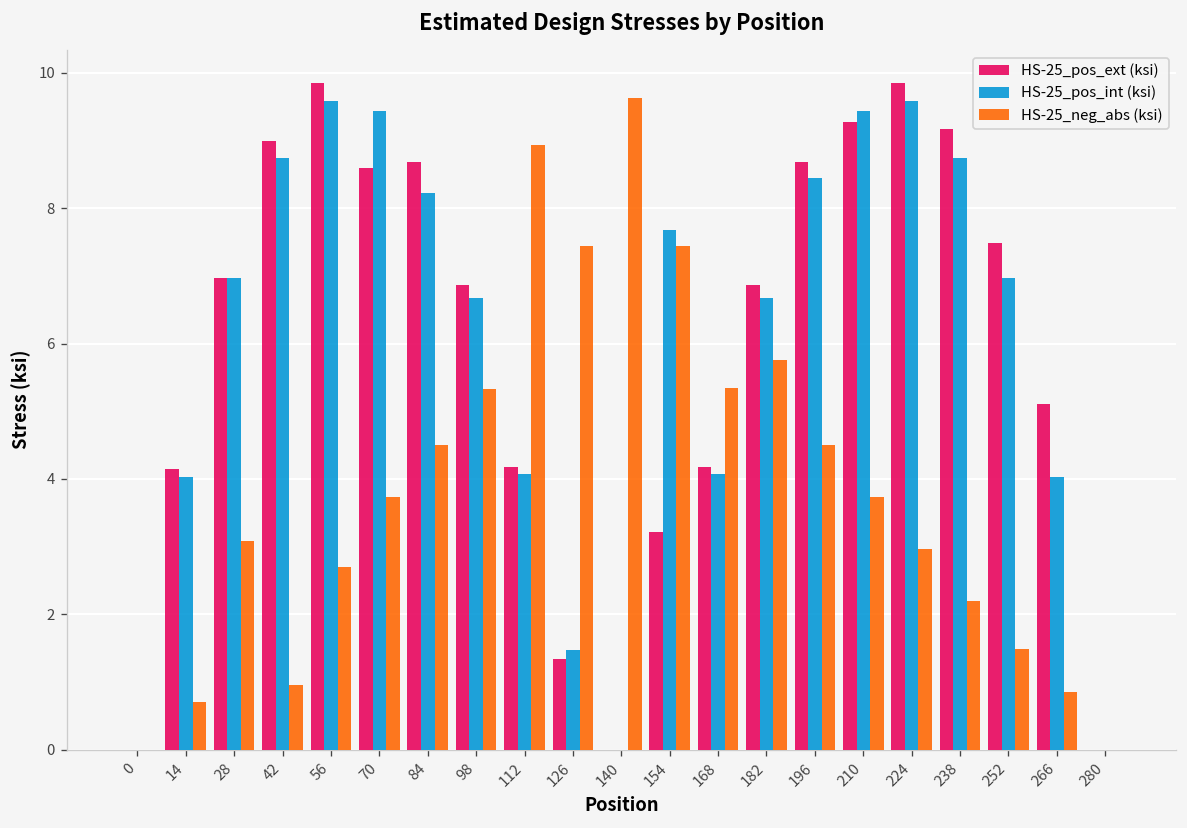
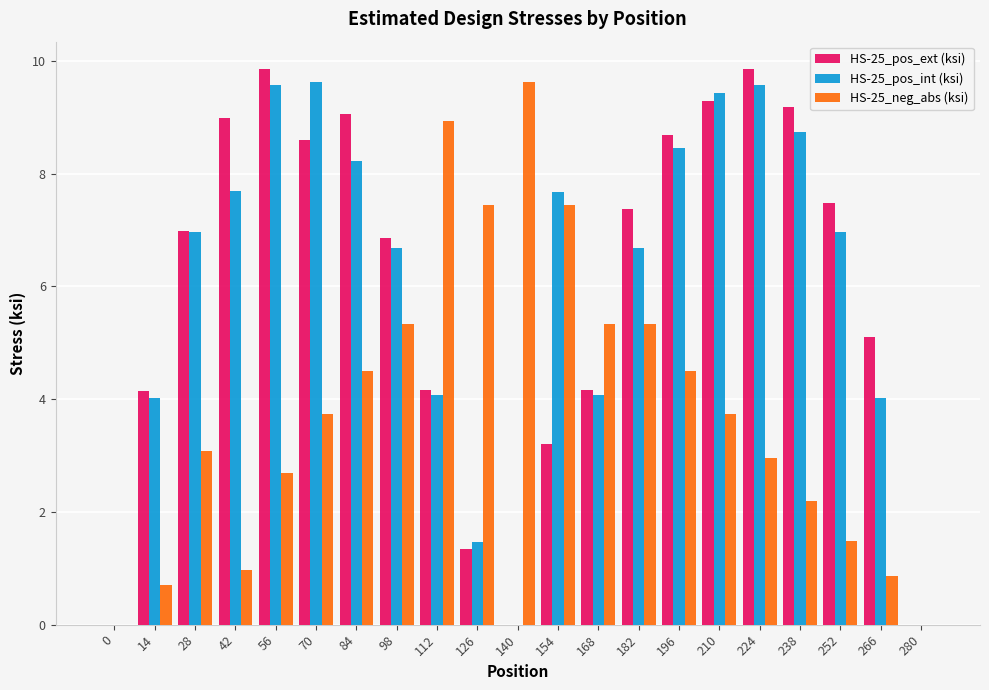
  {
    "HS-25_pos_ext (ksi)": {
      "0": 0.0,
      "14": 4.1,
      "28": 7.0,
      "42": 9.0,
      "56": 9.8,
      "70": 8.6,
-     "84": 8.7,
+     "84": 9.0,
      "98": 6.9,
      "112": 4.2,
      "126": 1.3,
      "140": 0.0,
      "154": 3.2,
      "168": 4.2,
-     "182": 6.9,
+     "182": 7.4,
      "196": 8.7,
      "210": 9.3,
      "224": 9.8,
      "238": 9.2,
      "252": 7.5,
      "266": 5.1,
      "280": 0.0
    },
    "HS-25_pos_int (ksi)": {
      "0": 0.0,
      "14": 4.0,
      "28": 7.0,
-     "42": 8.7,
+     "42": 7.7,
      "56": 9.6,
-     "70": 9.4,
+     "70": 9.6,
      "84": 8.2,
      "98": 6.7,
      "112": 4.1,
      "126": 1.5,
      "140": 0.0,
      "154": 7.7,
      "168": 4.1,
      "182": 6.7,
      "196": 8.5,
      "210": 9.4,
      "224": 9.6,
      "238": 8.7,
      "252": 7.0,
      "266": 4.0,
      "280": 0.0
    },
    "HS-25_neg_abs (ksi)": {
      "0": 0.0,
      "14": 0.7,
      "28": 3.1,
      "42": 1.0,
      "56": 2.7,
      "70": 3.7,
      "84": 4.5,
      "98": 5.3,
      "112": 8.9,
      "126": 7.4,
      "140": 9.6,
      "154": 7.4,
      "168": 5.3,
-     "182": 5.8,
+     "182": 5.3,
      "196": 4.5,
      "210": 3.7,
      "224": 3.0,
      "238": 2.2,
      "252": 1.5,
      "266": 0.9,
      "280": 0.0
    }
  }
